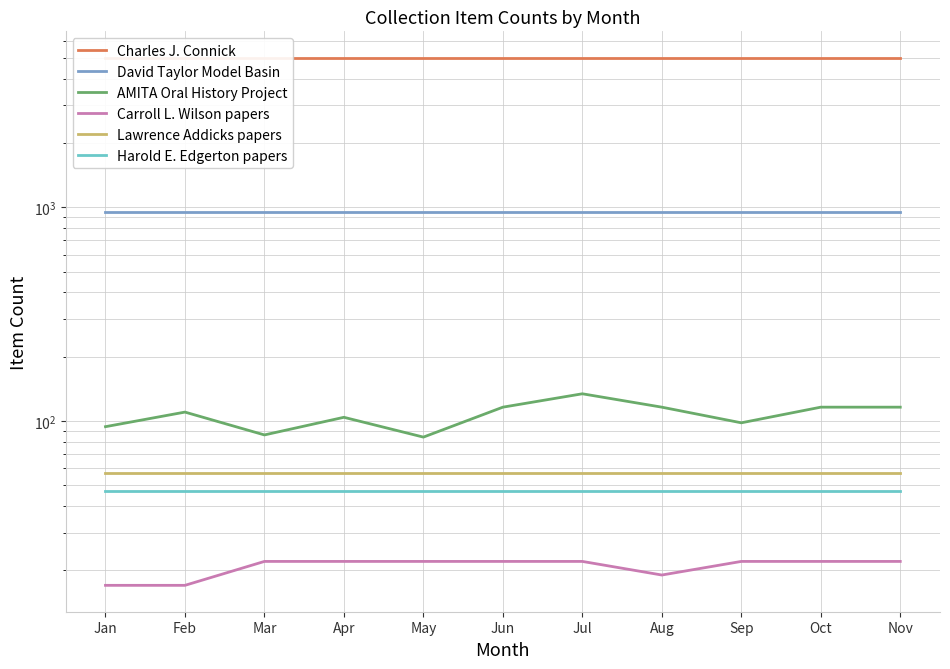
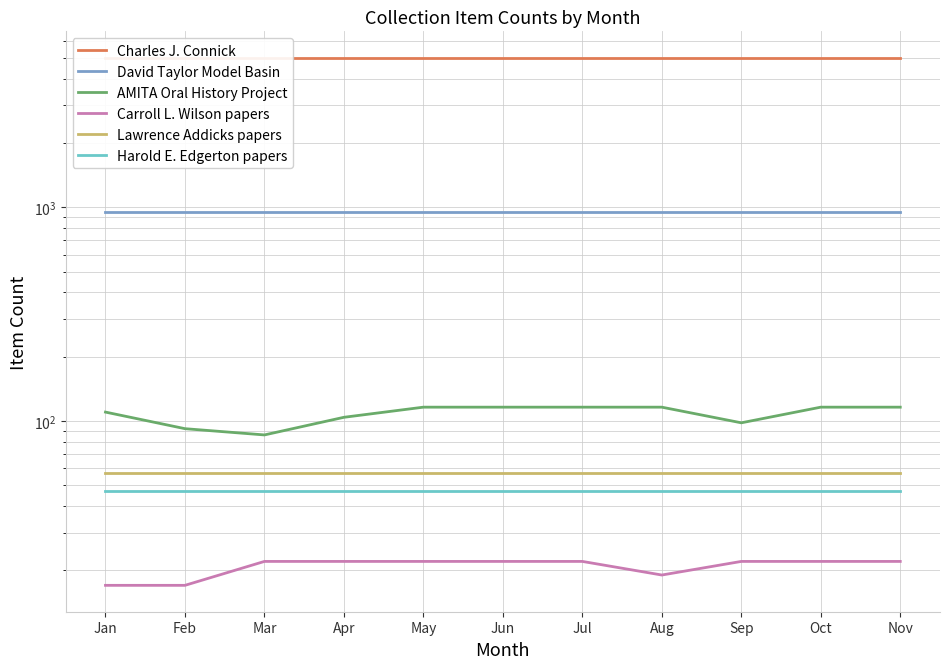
  {
    "Charles J. Connick": {
      "Apr": 5000,
      "May": 5000,
      "Jun": 5000,
      "Jul": 5000,
      "Aug": 5000,
      "Sep": 5000,
      "Oct": 5000,
      "Nov": 5000
    },
    "AMITA Oral History Project": {
-     "Jan": 90,
-     "Feb": 110,
+     "Jan": 110,
+     "Feb": 92,
      "Mar": 86,
      "Apr": 100,
-     "May": 84,
+     "May": 120,
      "Jun": 120,
-     "Jul": 130,
+     "Jul": 120,
      "Aug": 120,
      "Sep": 100,
      "Oct": 120,
      "Nov": 120
    },
    "Carroll L. Wilson papers": {
      "Jan": 17,
      "Feb": 17,
      "Mar": 22,
      "Apr": 22,
      "May": 22,
      "Jun": 22,
      "Jul": 22,
      "Aug": 19,
      "Sep": 22,
      "Oct": 22,
      "Nov": 22
    },
    "Lawrence Addicks papers": {
      "Jan": 57,
      "Feb": 57,
      "Mar": 57,
      "Apr": 57,
      "May": 57,
      "Jun": 57,
      "Jul": 57,
      "Aug": 57,
      "Sep": 57,
      "Oct": 57,
      "Nov": 57
    }
  }
